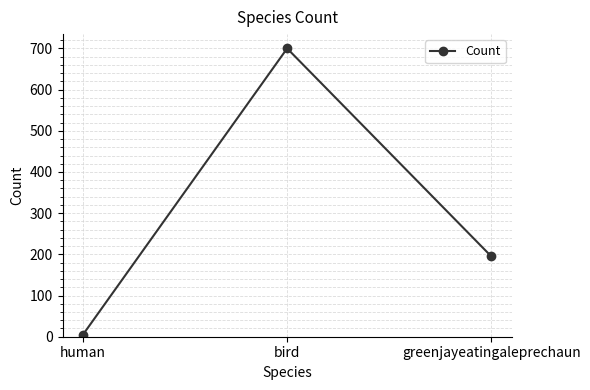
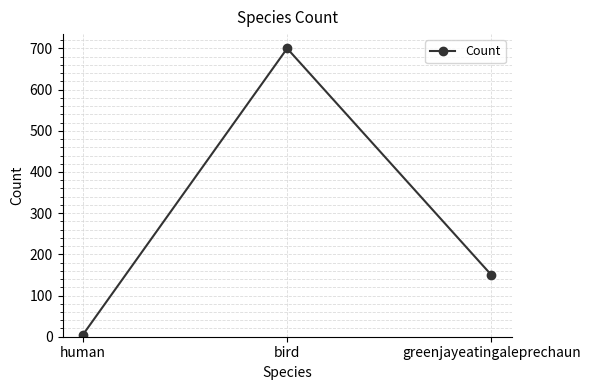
  {
    "human": 10,
    "bird": 700,
-   "greenjayeatingaleprechaun": 200
+   "greenjayeatingaleprechaun": 150
  }
